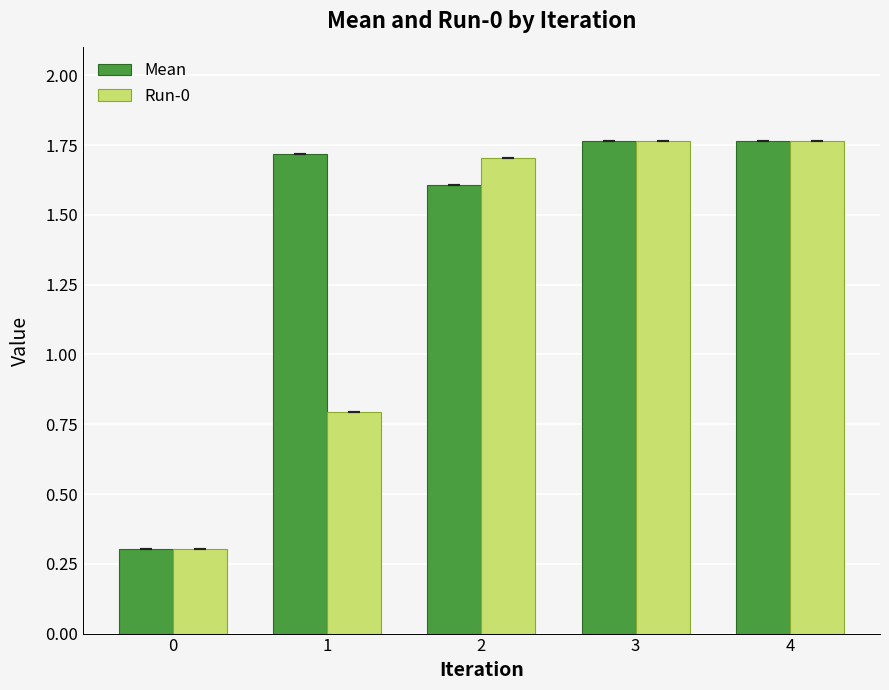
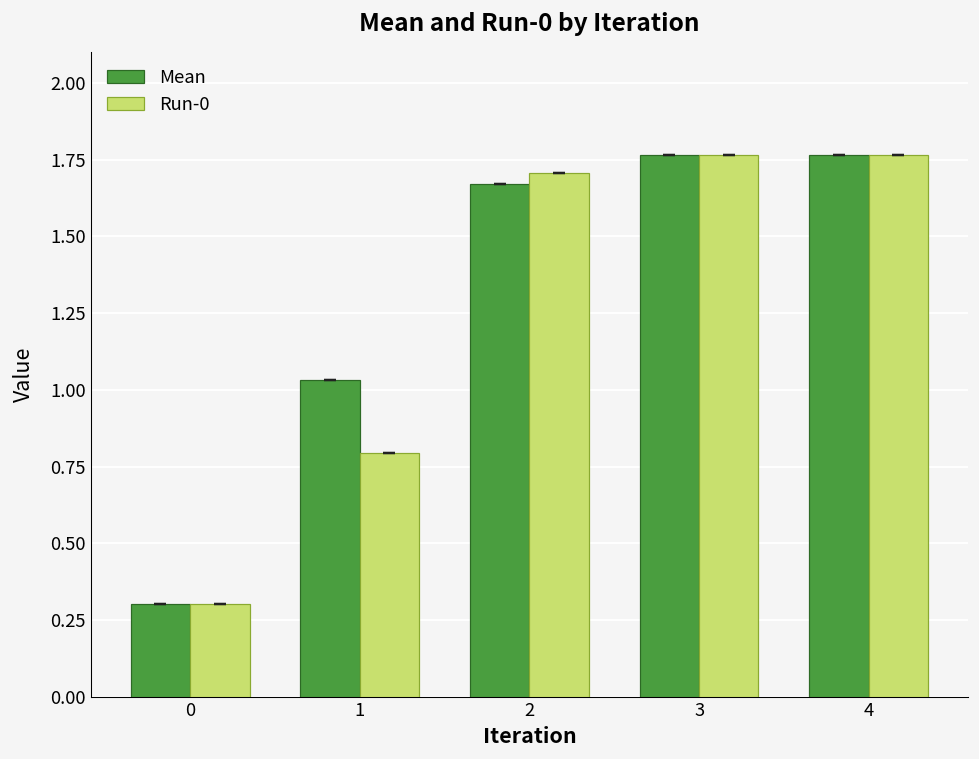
  {
    "Mean": {
      "0": 0.30,
-     "1": 1.72,
-     "2": 1.61,
+     "1": 1.03,
+     "2": 1.67,
      "3": 1.76,
      "4": 1.76
    },
    "Run-0": {
      "0": 0.30,
      "1": 0.79,
      "2": 1.71,
      "3": 1.76,
      "4": 1.76
    }
  }
